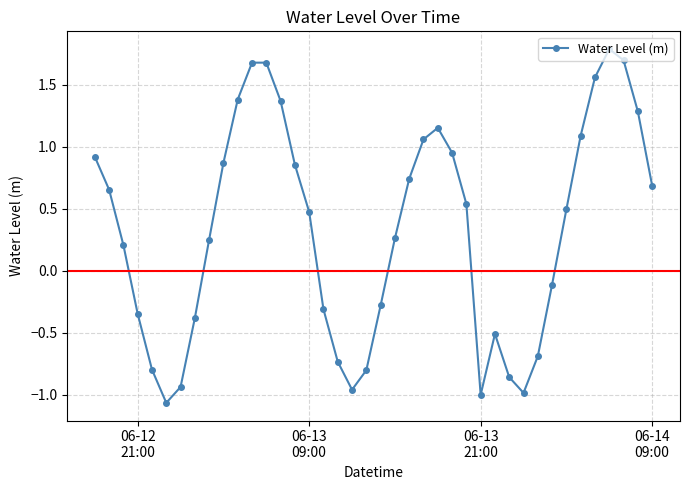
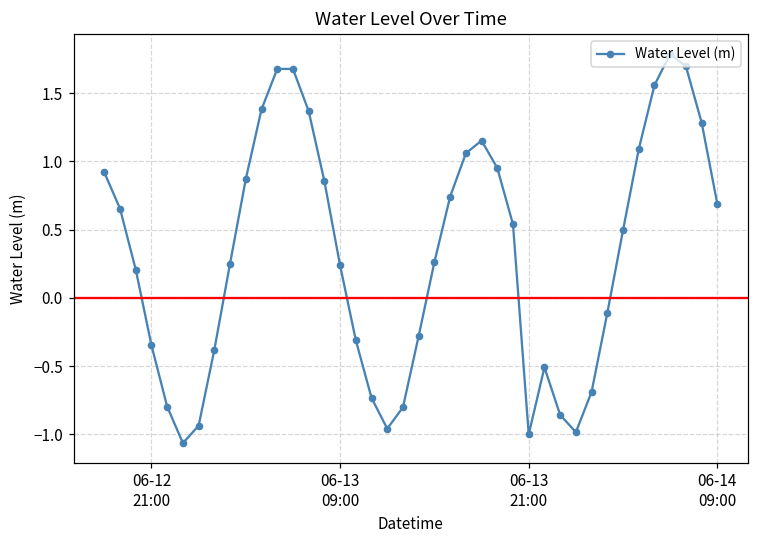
  {
    "06-12 21:00": -0.35,
-   "06-13 09:00": 0.47,
+   "06-13 09:00": 0.24,
    "06-13 21:00": -1.00,
    "06-14 09:00": 0.69
  }
